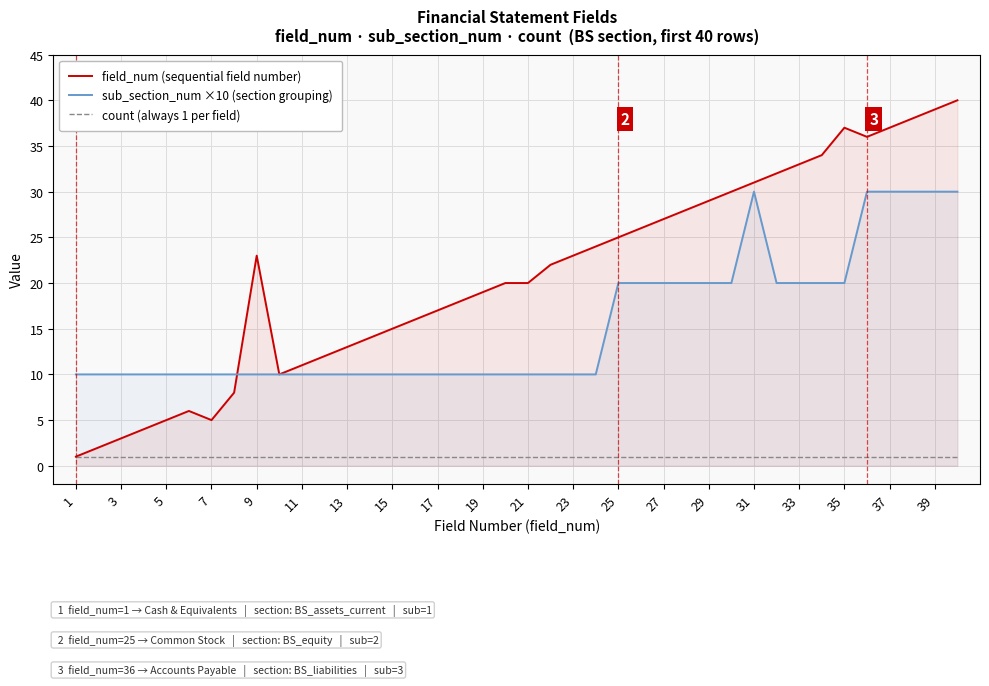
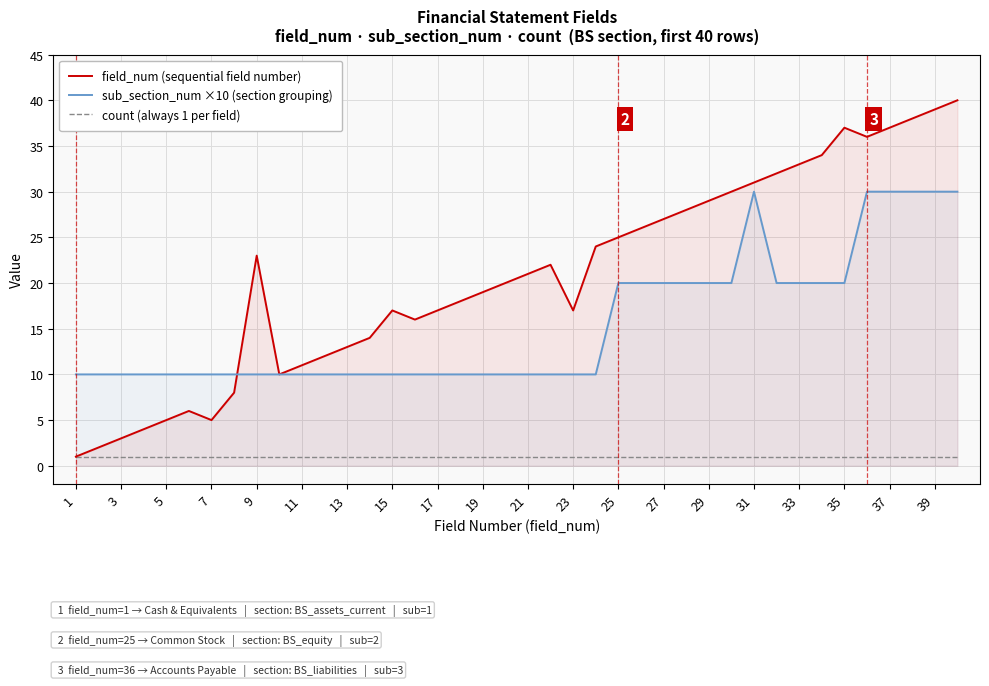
  {
    "field_num (sequential field number)": {
      "3": 3,
      "5": 5,
      "7": 5,
      "9": 23,
      "11": 11,
      "13": 13,
-     "15": 15,
+     "15": 17,
      "17": 17,
      "19": 19,
-     "21": 20,
-     "23": 23,
+     "21": 21,
+     "23": 17,
      "25": 25,
      "27": 27,
      "29": 29,
      "31": 31,
      "33": 33,
      "35": 37,
      "37": 37,
      "39": 39
    },
    "sub_section_num ×10 (section grouping)": {
      "1": 10,
      "3": 10,
      "5": 10,
      "7": 10,
      "9": 10,
      "11": 10,
      "13": 10,
      "15": 10,
      "17": 10,
      "19": 10,
      "21": 10,
      "23": 10,
      "25": 20,
      "27": 20,
      "29": 20,
      "31": 30,
      "33": 20,
      "35": 20,
      "37": 30,
      "39": 30
    },
    "count (always 1 per field)": {
      "3": 1,
      "5": 1,
      "7": 1,
      "9": 1,
      "11": 1,
      "13": 1,
      "15": 1,
      "17": 1,
      "19": 1,
      "21": 1,
      "23": 1,
      "25": 1,
      "27": 1,
      "29": 1,
      "31": 1,
      "33": 1,
      "35": 1,
      "37": 1,
      "39": 1
    }
  }
